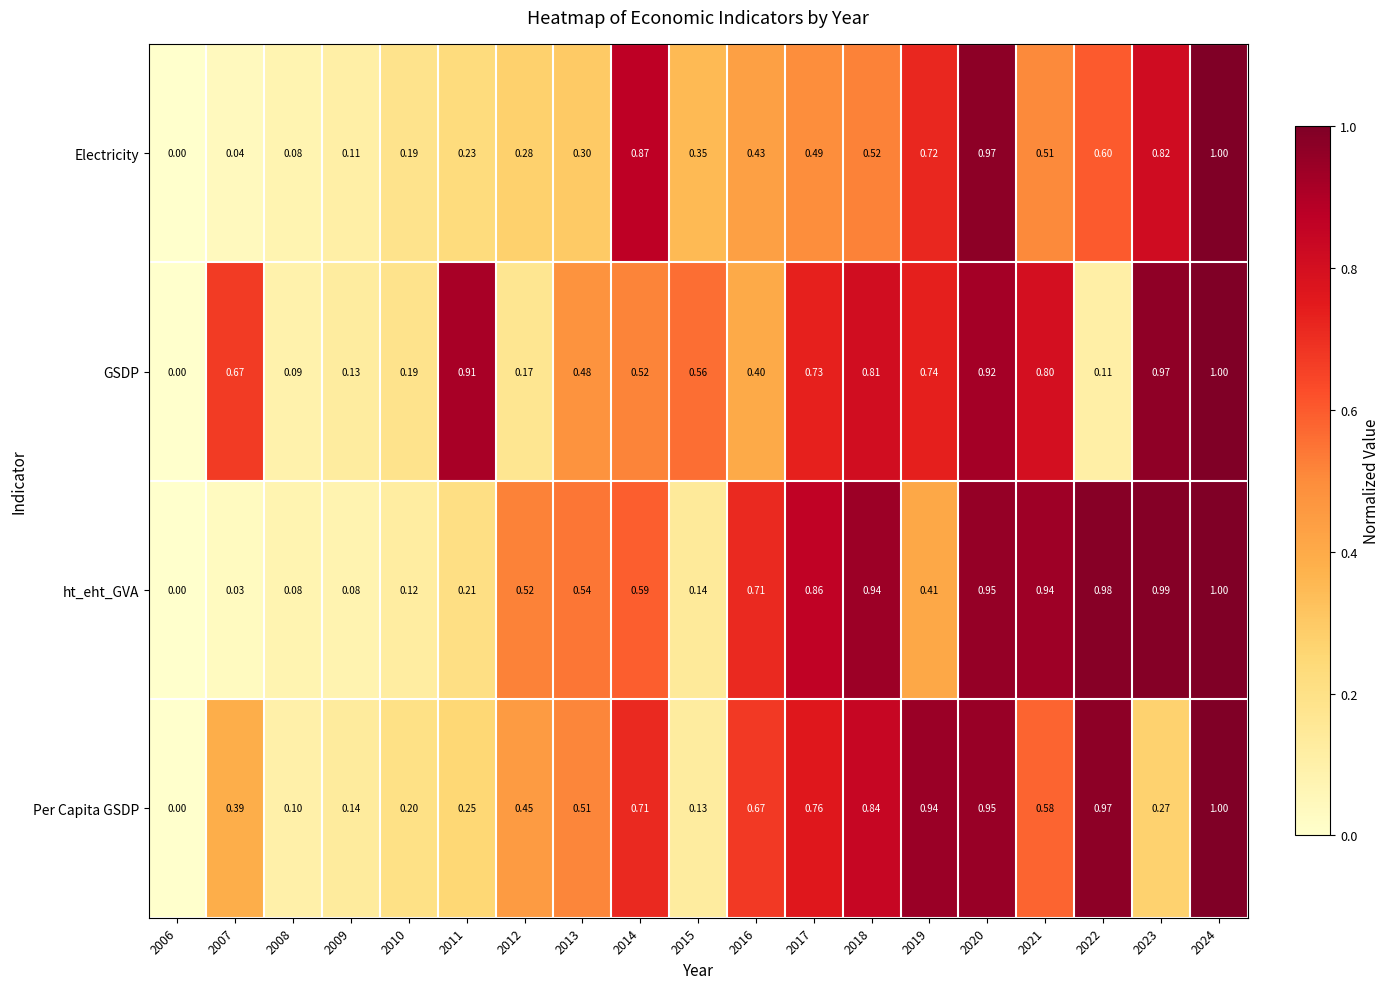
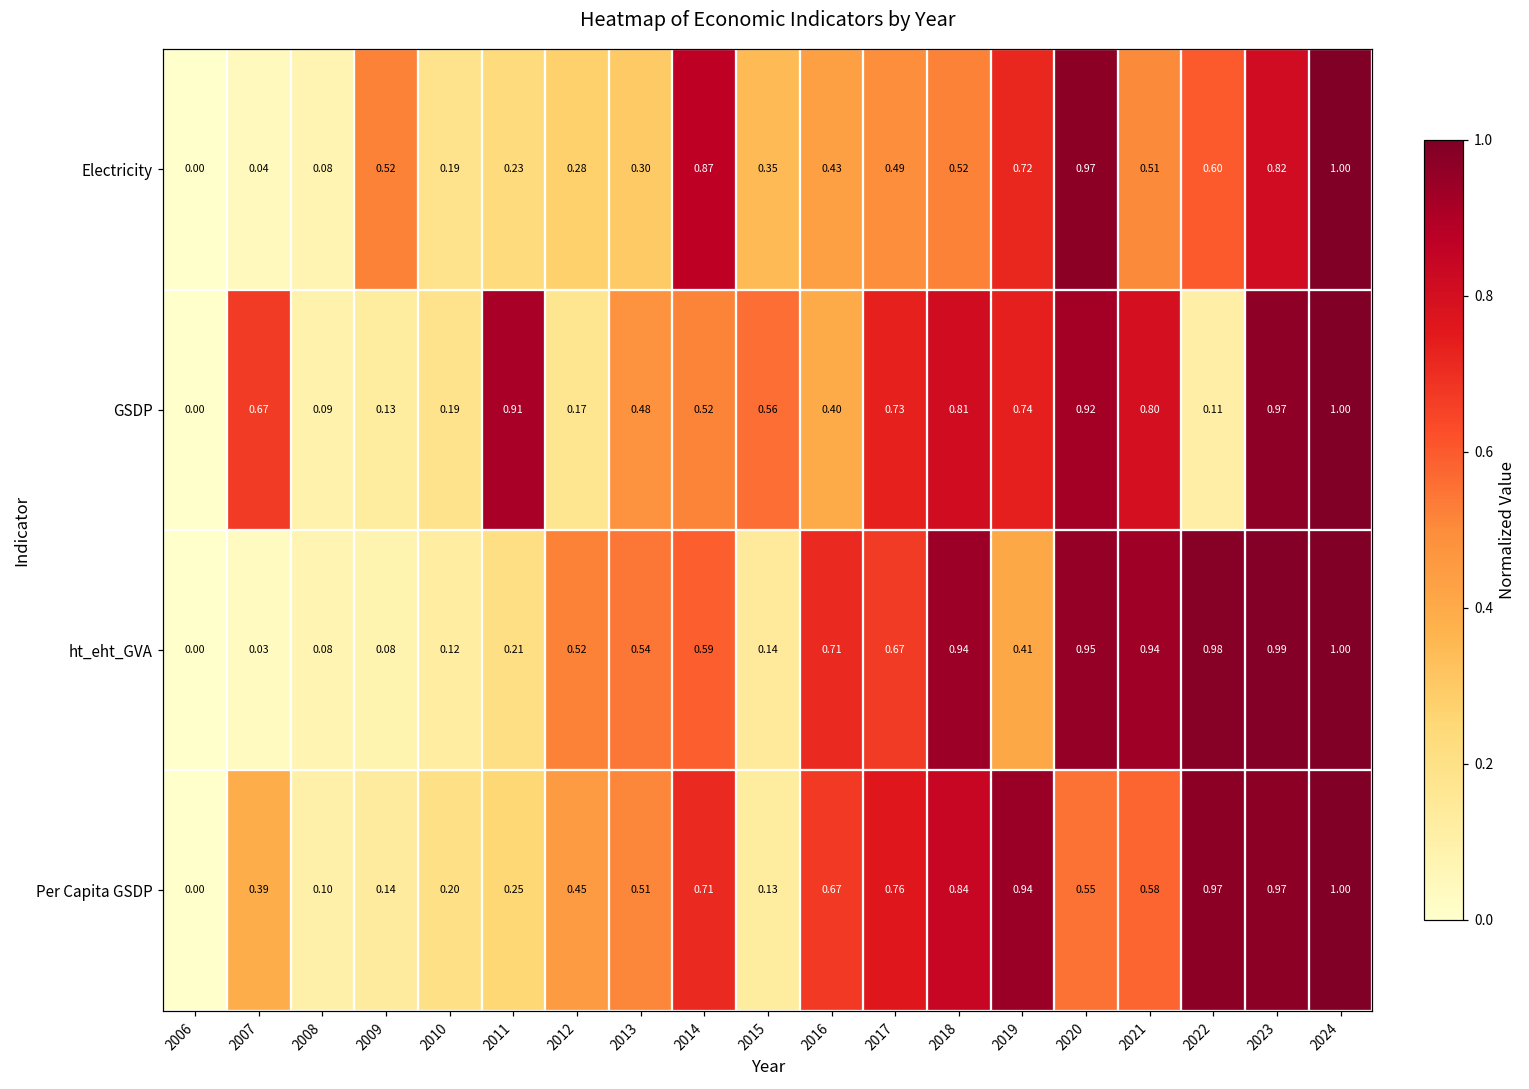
  {
    "Electricity": {
      "2006": 0.00,
      "2007": 0.04,
      "2008": 0.08,
-     "2009": 0.11,
+     "2009": 0.52,
      "2010": 0.19,
      "2011": 0.23,
      "2012": 0.28,
      "2013": 0.30,
      "2014": 0.87,
      "2015": 0.35,
      "2016": 0.43,
      "2017": 0.49,
      "2018": 0.52,
      "2019": 0.72,
      "2020": 0.97,
      "2021": 0.51,
      "2022": 0.60,
      "2023": 0.82,
      "2024": 1.00
    },
    "GSDP": {
      "2006": 0.00,
      "2007": 0.67,
      "2008": 0.09,
      "2009": 0.13,
      "2010": 0.19,
      "2011": 0.91,
      "2012": 0.17,
      "2013": 0.48,
      "2014": 0.52,
      "2015": 0.56,
      "2016": 0.40,
      "2017": 0.73,
      "2018": 0.81,
      "2019": 0.74,
      "2020": 0.92,
      "2021": 0.80,
      "2022": 0.11,
      "2023": 0.97,
      "2024": 1.00
    },
    "ht_eht_GVA": {
      "2006": 0.00,
      "2007": 0.03,
      "2008": 0.08,
      "2009": 0.08,
      "2010": 0.12,
      "2011": 0.21,
      "2012": 0.52,
      "2013": 0.54,
      "2014": 0.59,
      "2015": 0.14,
      "2016": 0.71,
-     "2017": 0.86,
+     "2017": 0.67,
      "2018": 0.94,
      "2019": 0.41,
      "2020": 0.95,
      "2021": 0.94,
      "2022": 0.98,
      "2023": 0.99,
      "2024": 1.00
    },
    "Per Capita GSDP": {
      "2006": 0.00,
      "2007": 0.39,
      "2008": 0.10,
      "2009": 0.14,
      "2010": 0.20,
      "2011": 0.25,
      "2012": 0.45,
      "2013": 0.51,
      "2014": 0.71,
      "2015": 0.13,
      "2016": 0.67,
      "2017": 0.76,
      "2018": 0.84,
      "2019": 0.94,
-     "2020": 0.95,
+     "2020": 0.55,
      "2021": 0.58,
      "2022": 0.97,
-     "2023": 0.27,
+     "2023": 0.97,
      "2024": 1.00
    }
  }
